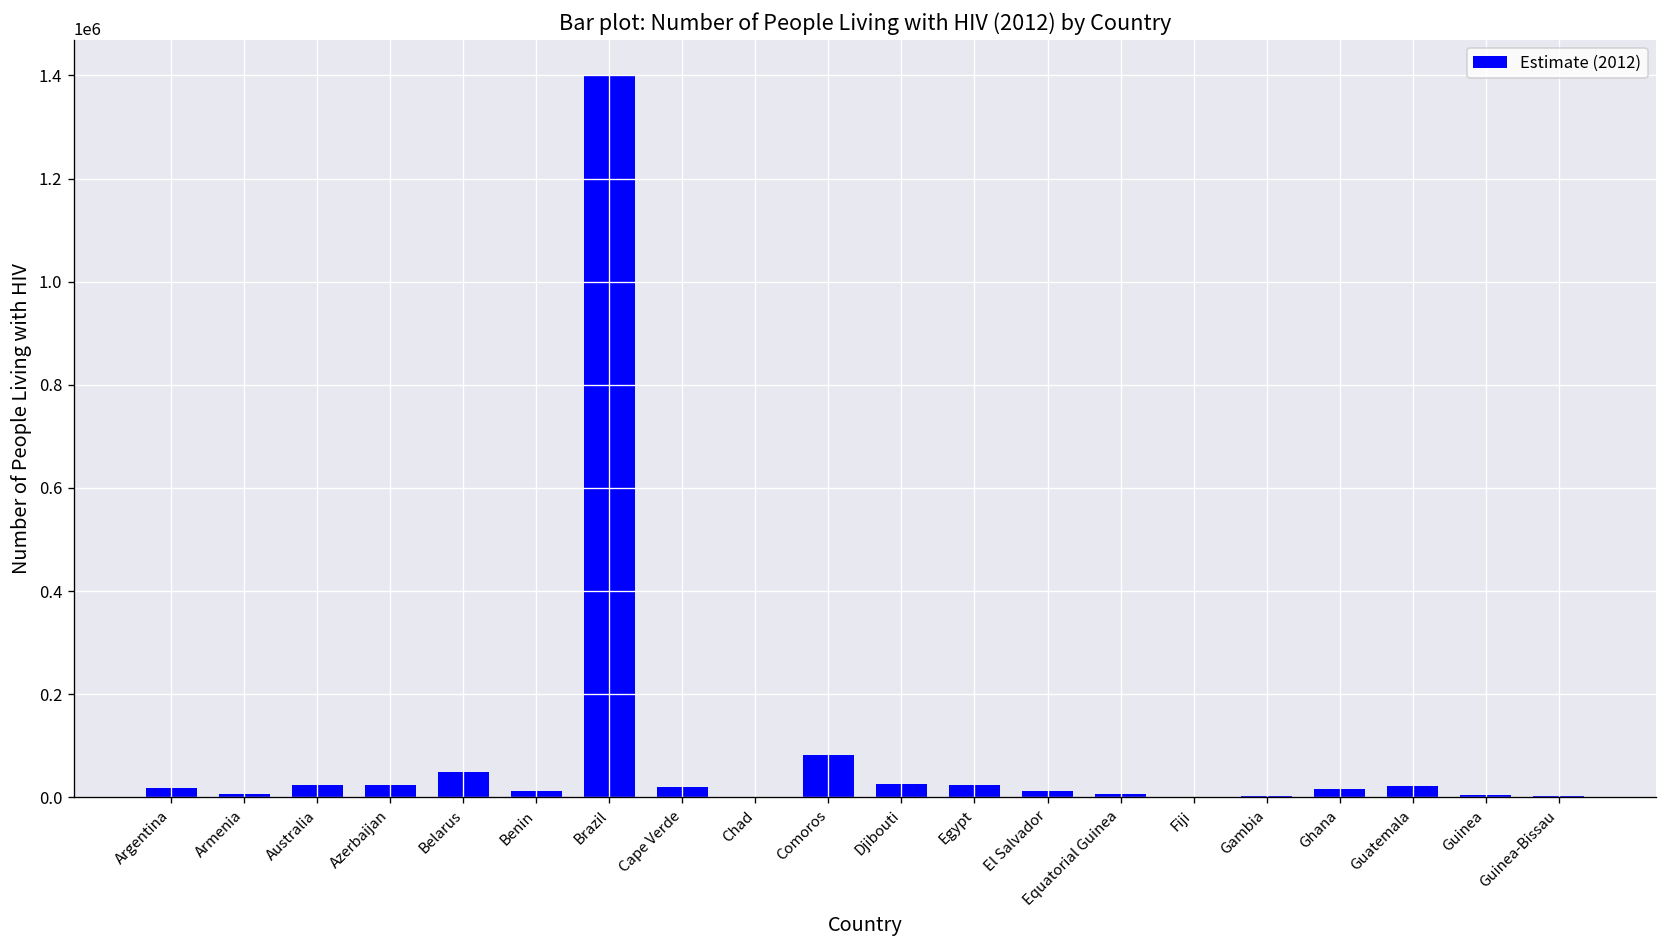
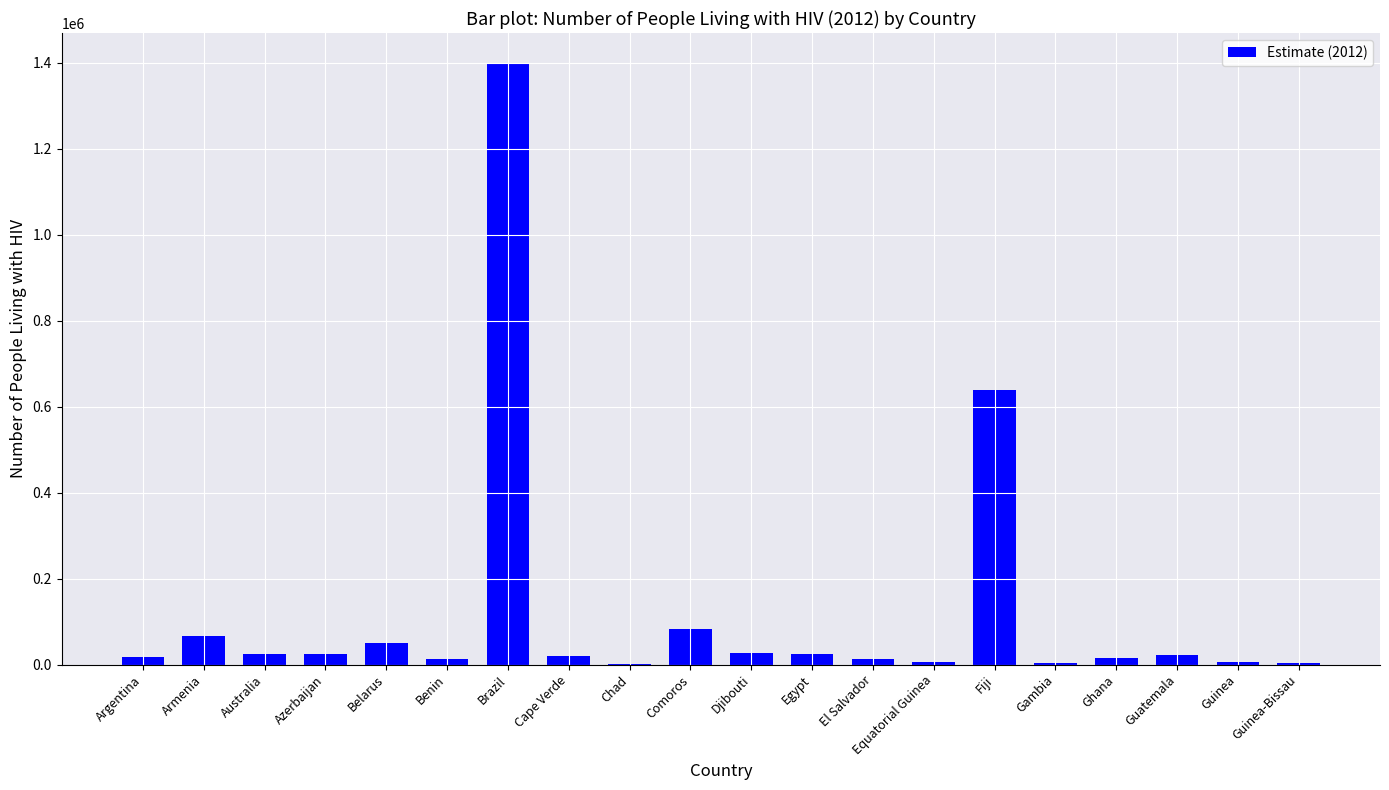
  {
    "Argentina": 20000,
-   "Armenia": 10000,
+   "Armenia": 70000,
    "Australia": 30000,
    "Azerbaijan": 30000,
    "Belarus": 50000,
    "Benin": 10000,
    "Brazil": 1400000,
    "Cape Verde": 20000,
    "Comoros": 80000,
    "Djibouti": 30000,
    "Egypt": 20000,
    "El Salvador": 10000,
-   "Fiji": 0,
+   "Fiji": 640000,
    "Ghana": 20000,
    "Guatemala": 20000
  }
